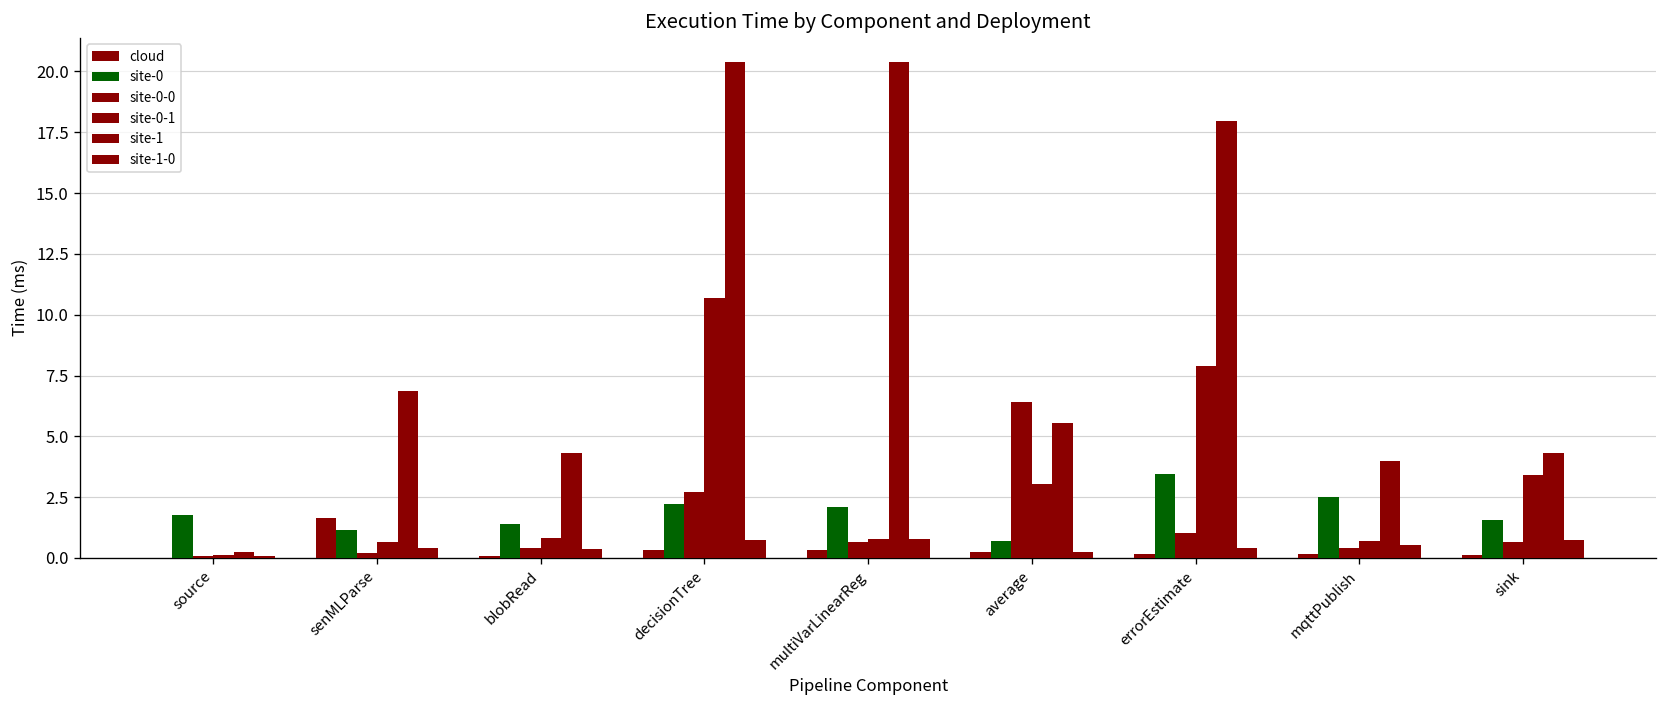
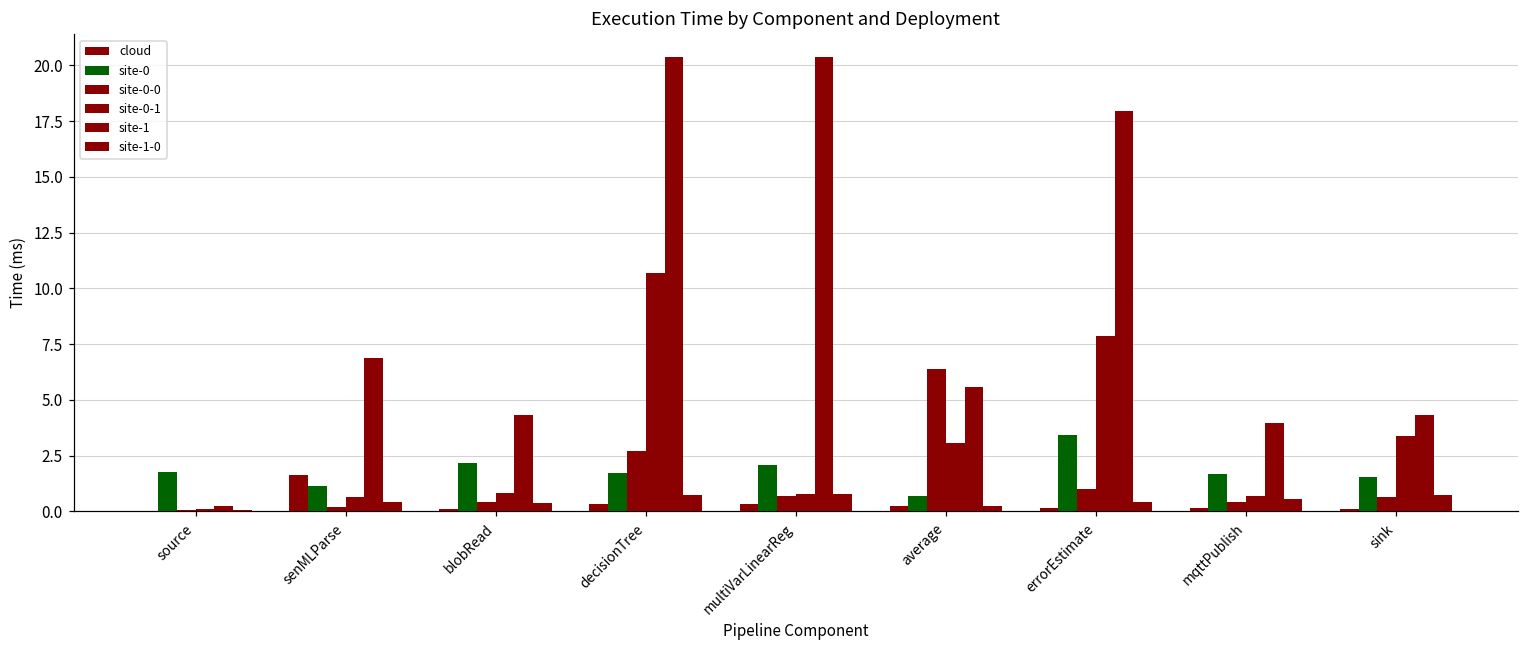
  {
    "site-0": {
      "source": 1.8,
      "senMLParse": 1.1,
-     "blobRead": 1.4,
-     "decisionTree": 2.2,
+     "blobRead": 2.2,
+     "decisionTree": 1.7,
      "multiVarLinearReg": 2.1,
      "average": 0.7,
      "errorEstimate": 3.4,
-     "mqttPublish": 2.5,
+     "mqttPublish": 1.7,
      "sink": 1.6
    }
  }
